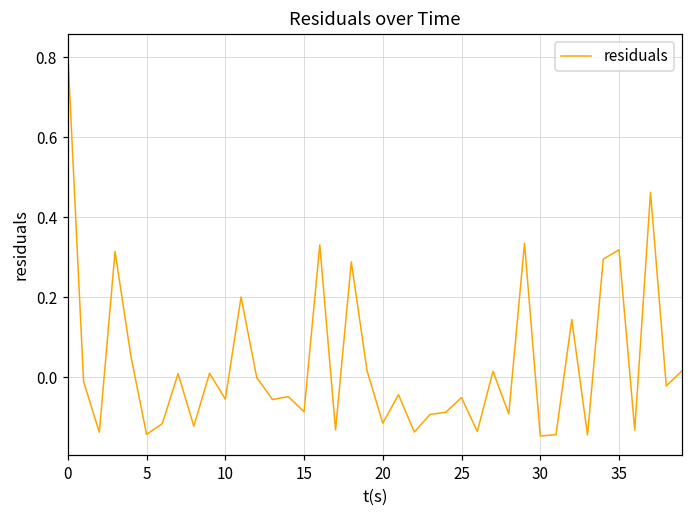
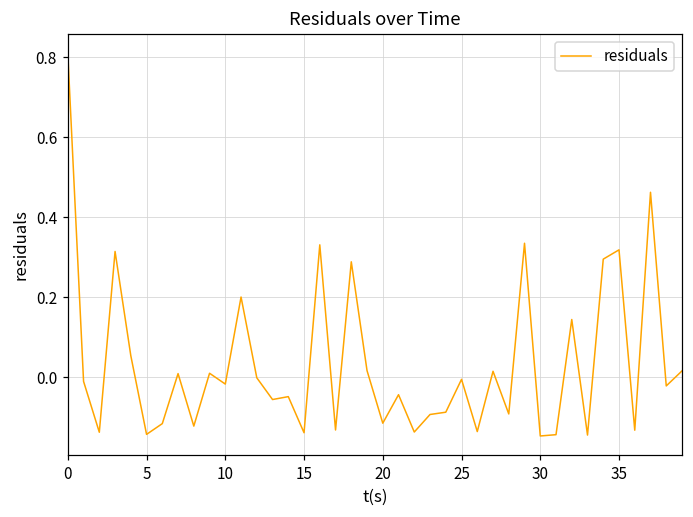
  {
    "0": 0.81,
    "5": -0.14,
-   "10": -0.05,
-   "15": -0.09,
+   "10": -0.02,
+   "15": -0.14,
    "20": -0.11,
-   "25": -0.05,
+   "25": -0.01,
    "30": -0.15,
    "35": 0.32
  }
